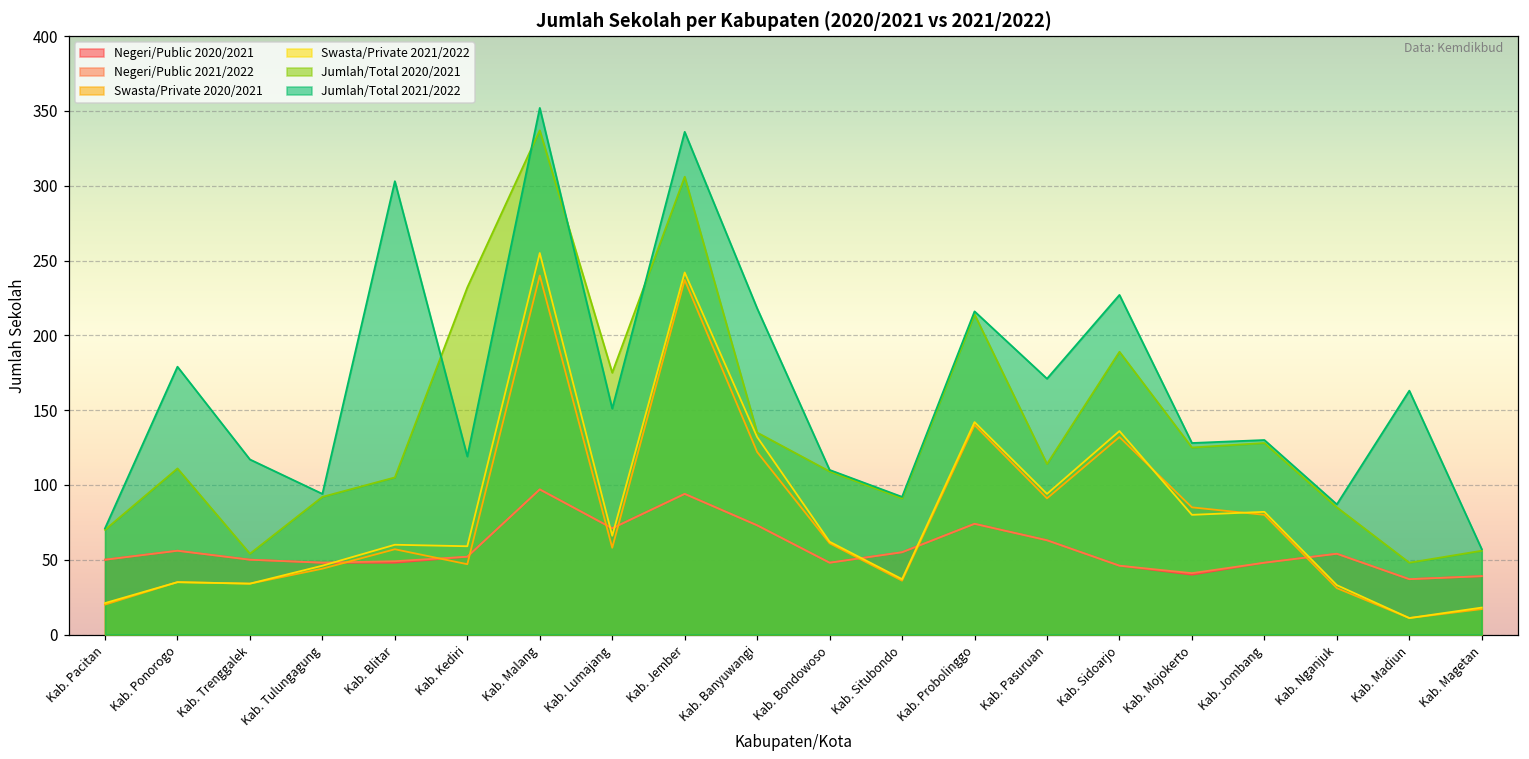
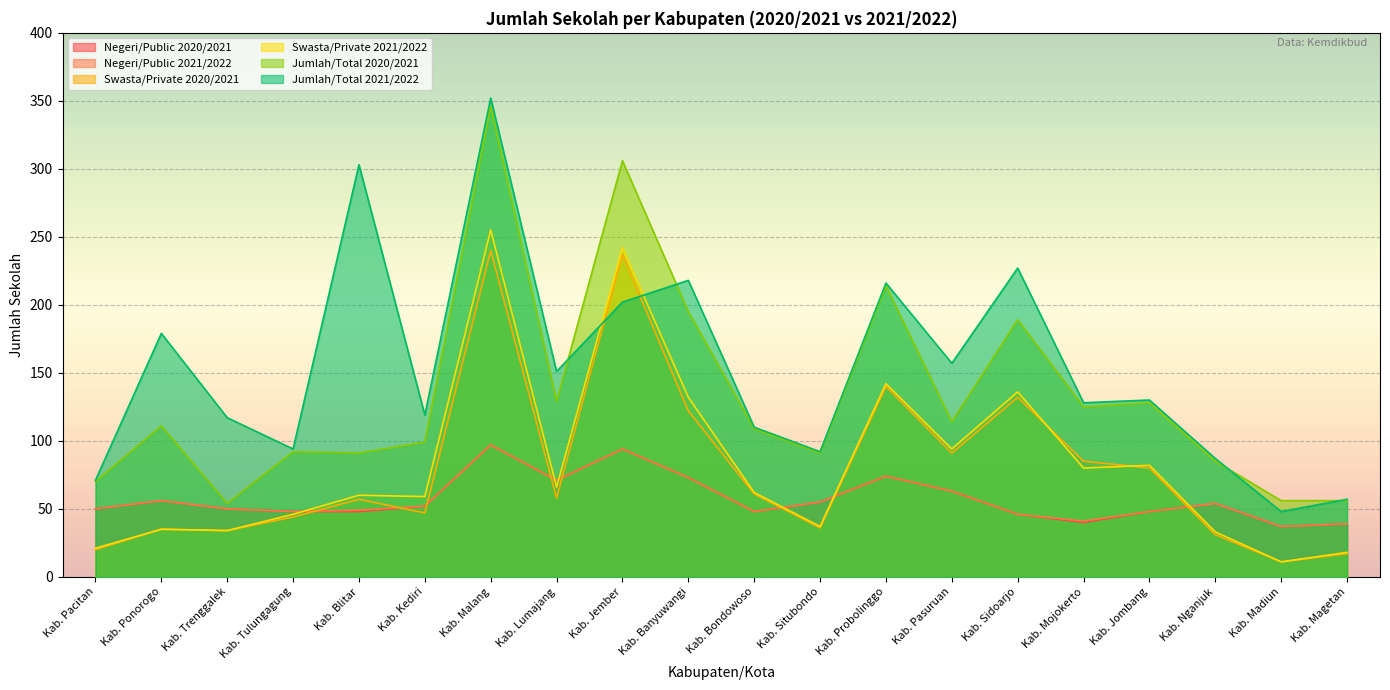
  {
    "Jumlah/Total 2020/2021": {
      "Kab. Ponorogo": 111,
      "Kab. Trenggalek": 54,
      "Kab. Tulungagung": 92,
-     "Kab. Blitar": 105,
-     "Kab. Kediri": 232,
-     "Kab. Malang": 337,
-     "Kab. Lumajang": 175,
+     "Kab. Blitar": 91,
+     "Kab. Kediri": 99,
+     "Kab. Malang": 346,
+     "Kab. Lumajang": 129,
      "Kab. Jember": 306,
-     "Kab. Banyuwangi": 135,
+     "Kab. Banyuwangi": 195,
      "Kab. Probolinggo": 214,
      "Kab. Pasuruan": 114,
      "Kab. Sidoarjo": 189,
      "Kab. Mojokerto": 125,
      "Kab. Jombang": 128,
      "Kab. Nganjuk": 85,
-     "Kab. Madiun": 48
+     "Kab. Madiun": 56
    },
    "Jumlah/Total 2021/2022": {
      "Kab. Ponorogo": 179,
      "Kab. Trenggalek": 117,
      "Kab. Tulungagung": 94,
      "Kab. Blitar": 303,
      "Kab. Kediri": 119,
      "Kab. Malang": 352,
      "Kab. Lumajang": 151,
-     "Kab. Jember": 336,
+     "Kab. Jember": 202,
      "Kab. Banyuwangi": 218,
      "Kab. Probolinggo": 216,
-     "Kab. Pasuruan": 171,
+     "Kab. Pasuruan": 157,
      "Kab. Sidoarjo": 227,
      "Kab. Mojokerto": 128,
      "Kab. Jombang": 130,
      "Kab. Nganjuk": 87,
-     "Kab. Madiun": 163
+     "Kab. Madiun": 48
    }
  }
